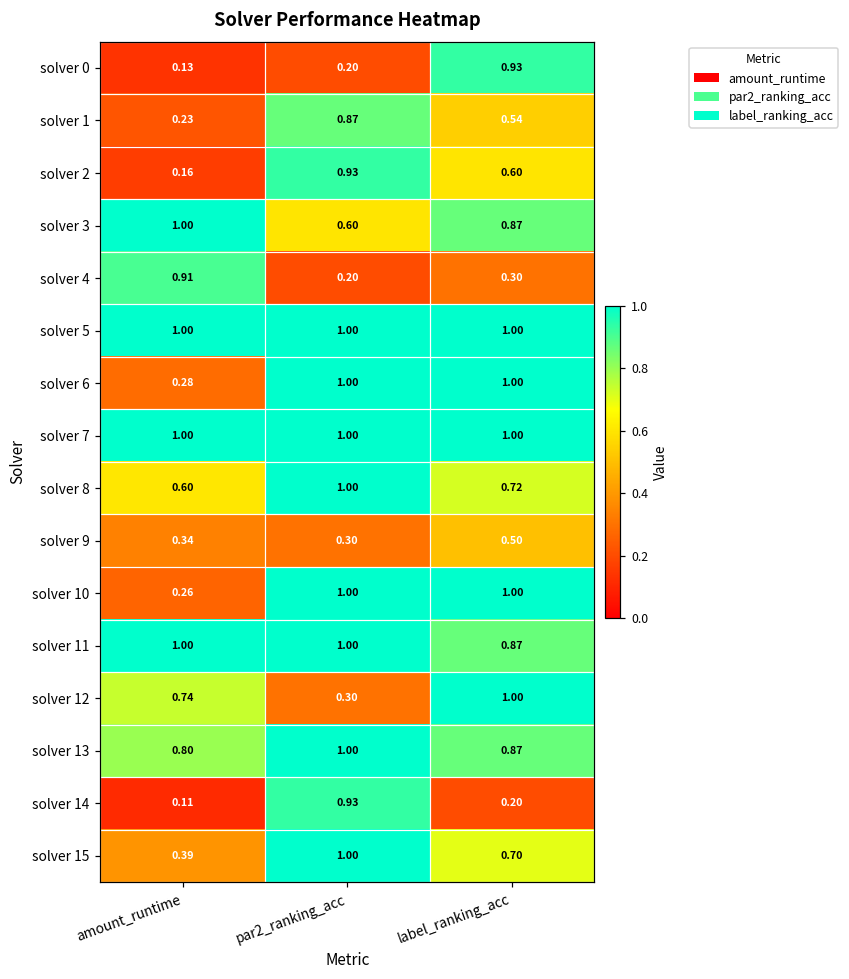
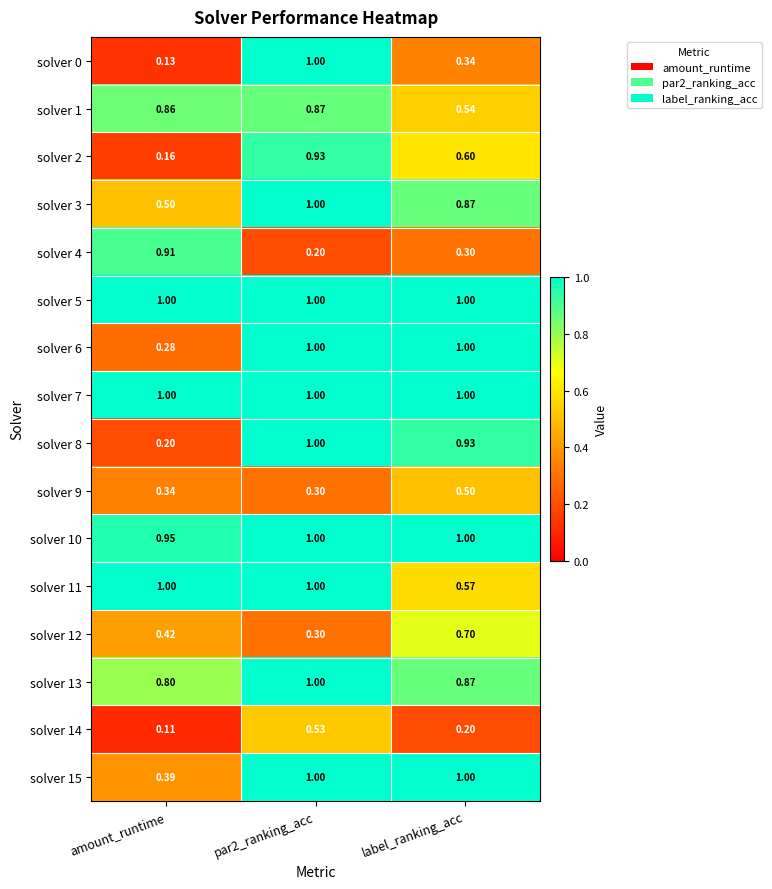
  {
    "solver 0": {
      "amount_runtime": 0.13,
-     "par2_ranking_acc": 0.20,
-     "label_ranking_acc": 0.93
+     "par2_ranking_acc": 1.00,
+     "label_ranking_acc": 0.34
    },
    "solver 1": {
-     "amount_runtime": 0.23,
+     "amount_runtime": 0.86,
      "par2_ranking_acc": 0.87,
      "label_ranking_acc": 0.54
    },
    "solver 2": {
      "amount_runtime": 0.16,
      "par2_ranking_acc": 0.93,
      "label_ranking_acc": 0.60
    },
    "solver 3": {
-     "amount_runtime": 1.00,
-     "par2_ranking_acc": 0.60,
+     "amount_runtime": 0.50,
+     "par2_ranking_acc": 1.00,
      "label_ranking_acc": 0.87
    },
    "solver 4": {
      "amount_runtime": 0.91,
      "par2_ranking_acc": 0.20,
      "label_ranking_acc": 0.30
    },
    "solver 5": {
      "amount_runtime": 1.00,
      "par2_ranking_acc": 1.00,
      "label_ranking_acc": 1.00
    },
    "solver 6": {
      "amount_runtime": 0.28,
      "par2_ranking_acc": 1.00,
      "label_ranking_acc": 1.00
    },
    "solver 7": {
      "amount_runtime": 1.00,
      "par2_ranking_acc": 1.00,
      "label_ranking_acc": 1.00
    },
    "solver 8": {
-     "amount_runtime": 0.60,
+     "amount_runtime": 0.20,
      "par2_ranking_acc": 1.00,
-     "label_ranking_acc": 0.72
+     "label_ranking_acc": 0.93
    },
    "solver 9": {
      "amount_runtime": 0.34,
      "par2_ranking_acc": 0.30,
      "label_ranking_acc": 0.50
    },
    "solver 10": {
-     "amount_runtime": 0.26,
+     "amount_runtime": 0.95,
      "par2_ranking_acc": 1.00,
      "label_ranking_acc": 1.00
    },
    "solver 11": {
      "amount_runtime": 1.00,
      "par2_ranking_acc": 1.00,
-     "label_ranking_acc": 0.87
+     "label_ranking_acc": 0.57
    },
    "solver 12": {
-     "amount_runtime": 0.74,
+     "amount_runtime": 0.42,
      "par2_ranking_acc": 0.30,
-     "label_ranking_acc": 1.00
+     "label_ranking_acc": 0.70
    },
    "solver 13": {
      "amount_runtime": 0.80,
      "par2_ranking_acc": 1.00,
      "label_ranking_acc": 0.87
    },
    "solver 14": {
      "amount_runtime": 0.11,
-     "par2_ranking_acc": 0.93,
+     "par2_ranking_acc": 0.53,
      "label_ranking_acc": 0.20
    },
    "solver 15": {
      "amount_runtime": 0.39,
      "par2_ranking_acc": 1.00,
-     "label_ranking_acc": 0.70
+     "label_ranking_acc": 1.00
    }
  }
